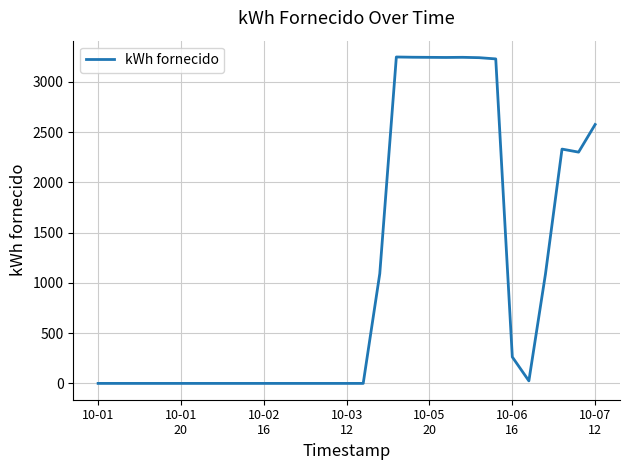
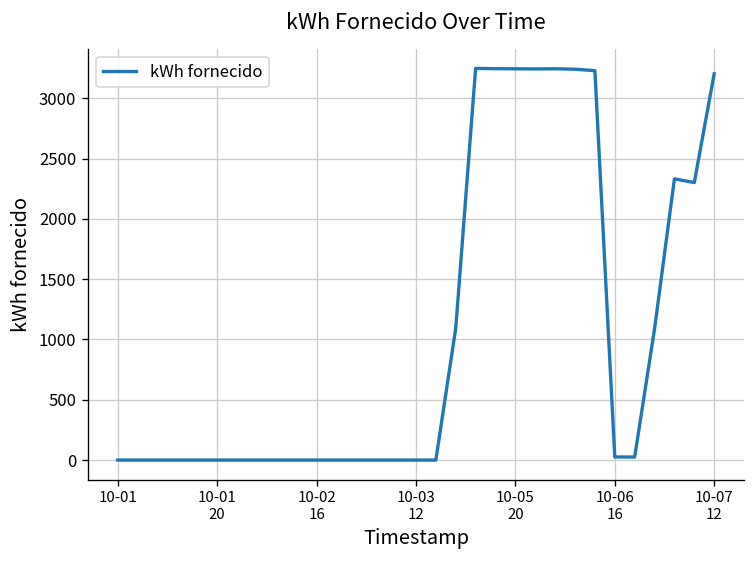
  {
    "10-01": 0,
    "10-01 20": 0,
    "10-02 16": 0,
    "10-03 12": 0,
    "10-05 20": 3240,
-   "10-06 16": 260,
-   "10-07 12": 2580
+   "10-06 16": 30,
+   "10-07 12": 3200
  }
